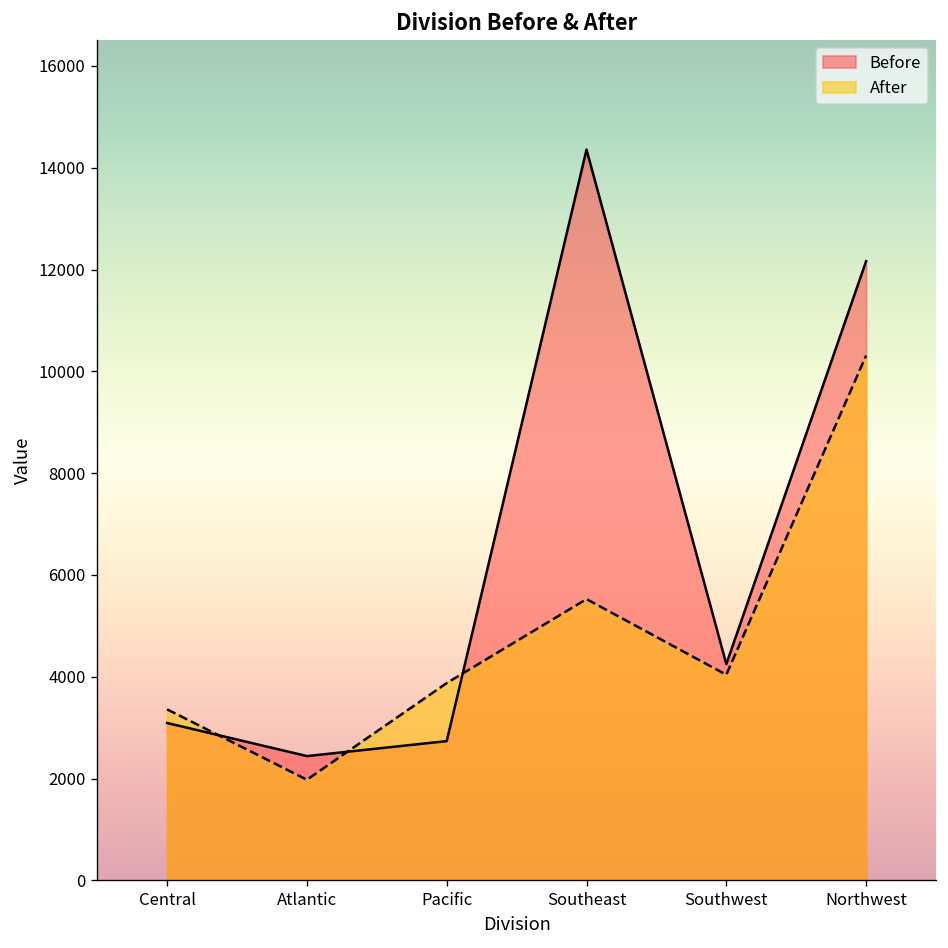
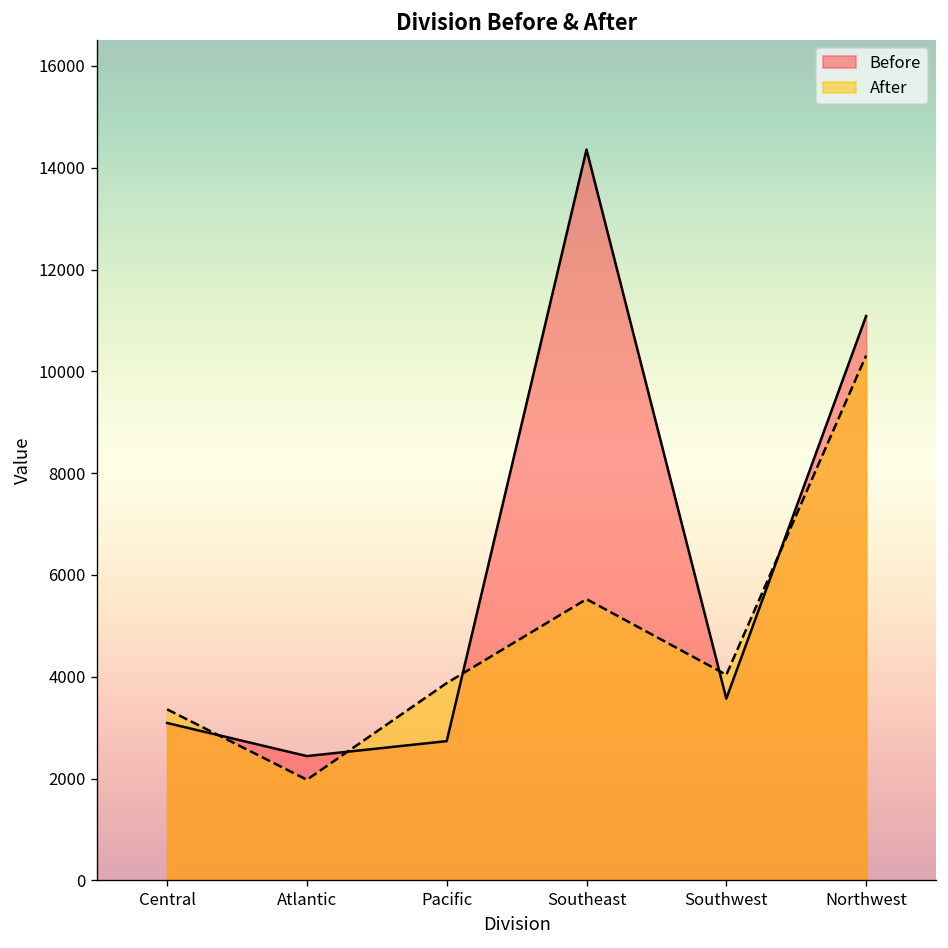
  {
    "Before": {
      "Central": 3100,
      "Atlantic": 2400,
      "Pacific": 2700,
      "Southeast": 14400,
-     "Southwest": 4200,
-     "Northwest": 12200
+     "Southwest": 3600,
+     "Northwest": 11100
    },
    "After": {
      "Central": 3400,
      "Atlantic": 2000,
      "Pacific": 3900,
      "Southeast": 5500,
      "Southwest": 4000,
      "Northwest": 10300
    }
  }
